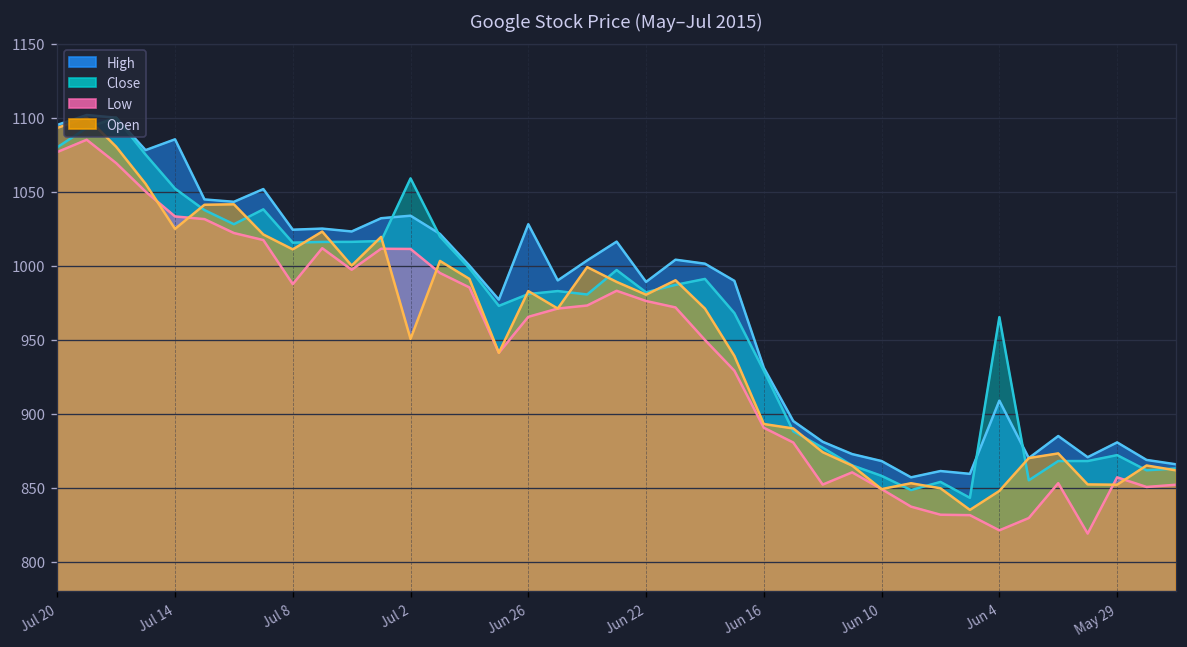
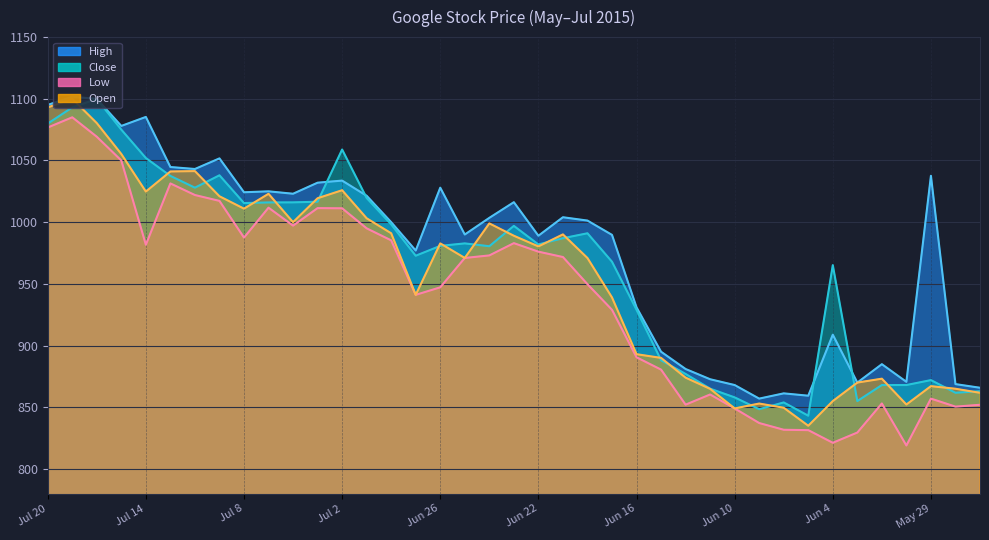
  {
    "High": {
      "Jul 14": 1085,
      "Jul 8": 1024,
      "Jul 2": 1034,
      "Jun 26": 1028,
      "Jun 22": 989,
      "Jun 10": 868,
      "Jun 4": 909,
-     "May 29": 881
+     "May 29": 1038
    },
    "Close": {
      "Jul 20": 1080,
      "Jul 14": 1052,
      "Jul 8": 1016,
      "Jul 2": 1059,
      "Jun 10": 858,
      "Jun 4": 965,
      "May 29": 872
    },
    "Low": {
      "Jul 20": 1077,
-     "Jul 14": 1033,
+     "Jul 14": 982,
      "Jul 8": 988,
      "Jul 2": 1011,
-     "Jun 26": 965,
+     "Jun 26": 947,
      "Jun 22": 976,
      "Jun 16": 891,
      "Jun 4": 821,
      "May 29": 857
    },
    "Open": {
      "Jul 14": 1025,
      "Jul 8": 1011,
-     "Jul 2": 951,
+     "Jul 2": 1026,
      "Jun 16": 893,
-     "Jun 4": 848,
-     "May 29": 852
+     "Jun 4": 855,
+     "May 29": 867
    }
  }
